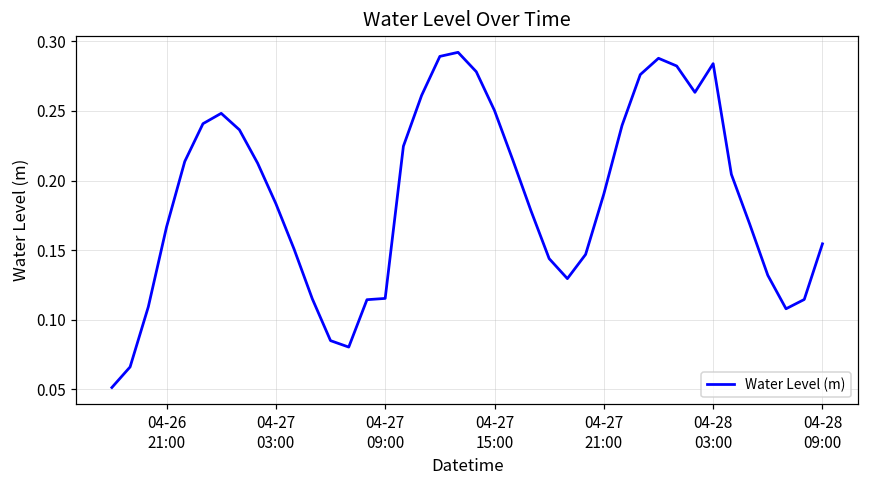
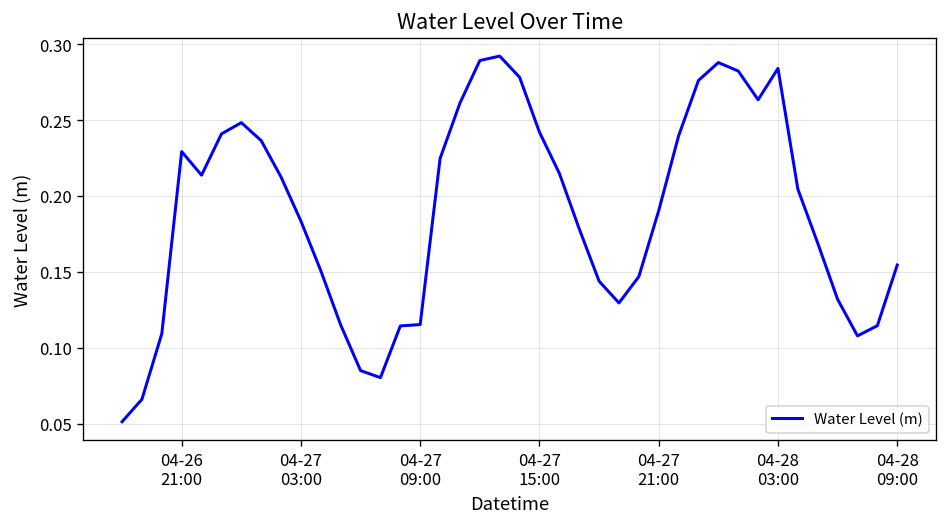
  {
-   "04-26 21:00": 0.167,
+   "04-26 21:00": 0.229,
    "04-27 03:00": 0.183,
    "04-27 09:00": 0.115,
-   "04-27 15:00": 0.250,
+   "04-27 15:00": 0.242,
    "04-27 21:00": 0.190,
    "04-28 03:00": 0.284,
    "04-28 09:00": 0.155
  }
